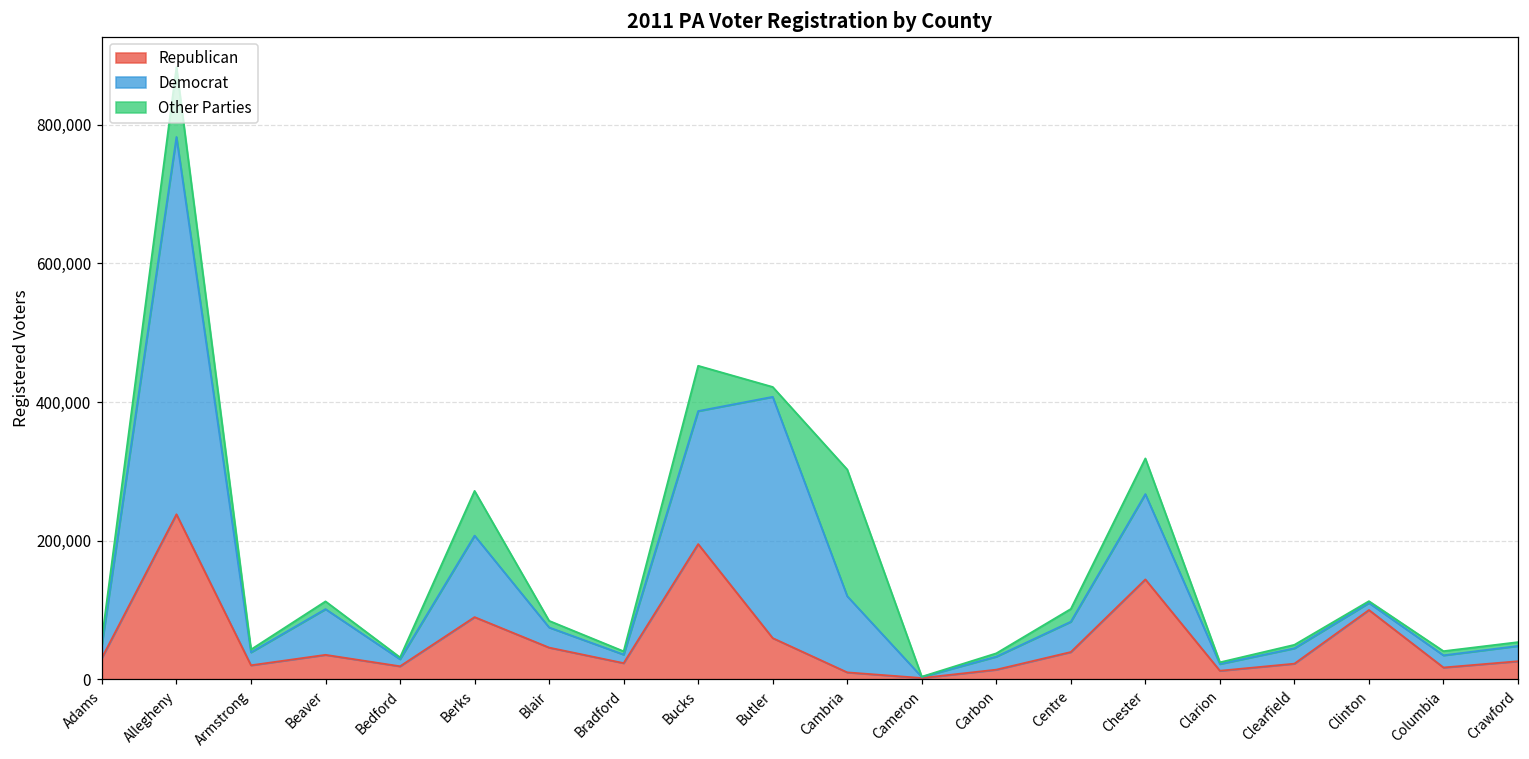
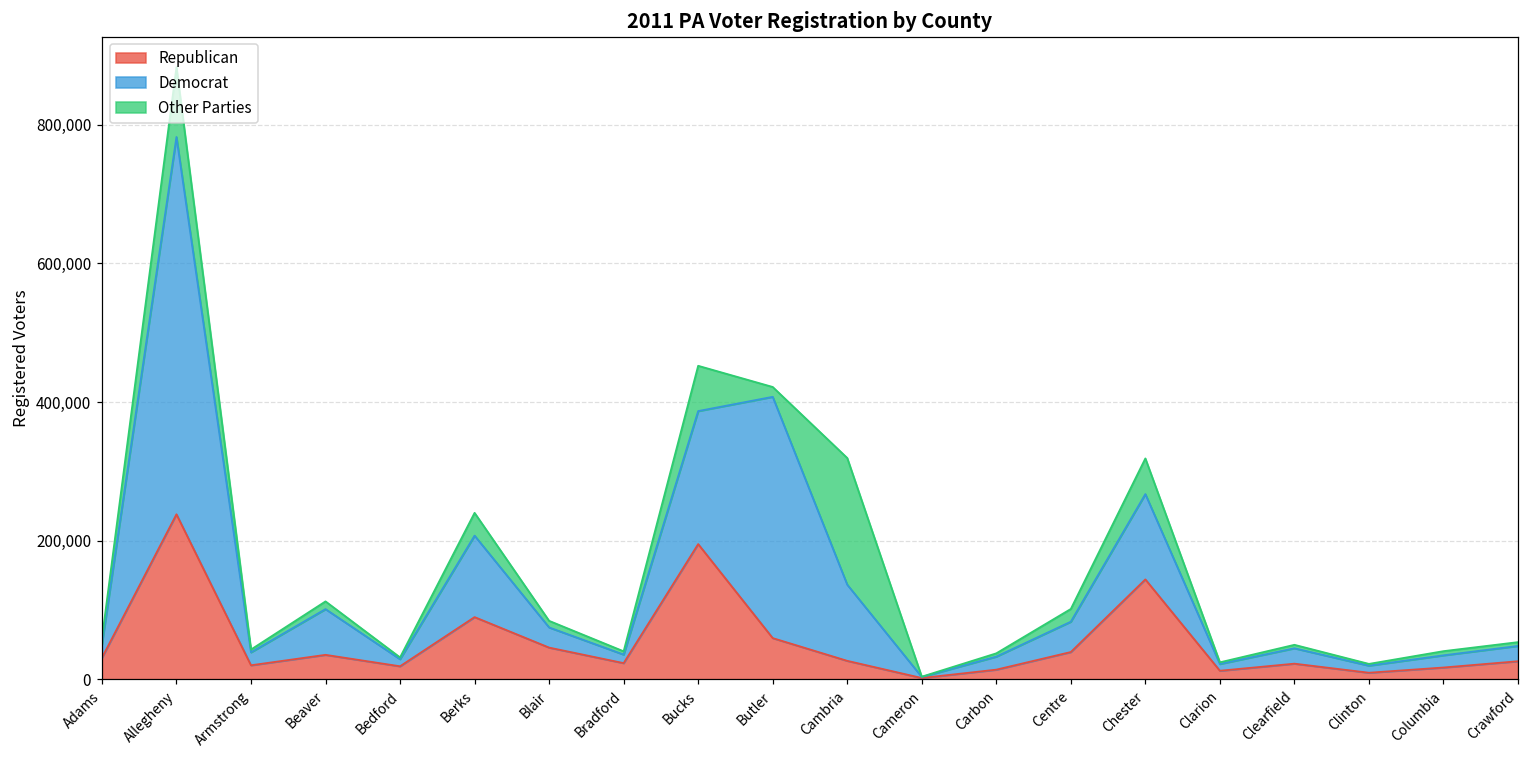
  {
    "Republican": {
      "Adams": "30,000",
      "Allegheny": "240,000",
      "Armstrong": "20,000",
      "Beaver": "40,000",
      "Bedford": "20,000",
      "Berks": "90,000",
      "Blair": "50,000",
      "Bradford": "20,000",
      "Bucks": "200,000",
      "Butler": "60,000",
-     "Cambria": "10,000",
+     "Cambria": "30,000",
      "Carbon": "10,000",
      "Centre": "40,000",
      "Chester": "140,000",
      "Clarion": "10,000",
      "Clearfield": "20,000",
-     "Clinton": "100,000",
+     "Clinton": "10,000",
      "Columbia": "20,000",
      "Crawford": "30,000"
    },
    "Democrat": {
      "Adams": "20,000",
      "Allegheny": "540,000",
      "Beaver": "70,000",
      "Berks": "120,000",
      "Blair": "30,000",
      "Bradford": "10,000",
      "Bucks": "190,000",
      "Butler": "350,000",
      "Cambria": "110,000",
      "Carbon": "20,000",
      "Centre": "40,000",
      "Chester": "120,000",
      "Clearfield": "20,000",
      "Columbia": "20,000",
      "Crawford": "20,000"
    },
    "Other Parties": {
      "Adams": "10,000",
      "Beaver": "10,000",
-     "Berks": "60,000",
+     "Berks": "30,000",
      "Blair": "10,000",
      "Bradford": "0",
      "Bucks": "70,000",
      "Butler": "10,000",
      "Cambria": "180,000",
      "Carbon": "0",
      "Centre": "20,000",
      "Chester": "50,000",
      "Clearfield": "10,000",
      "Columbia": "10,000",
      "Crawford": "10,000"
    }
  }
